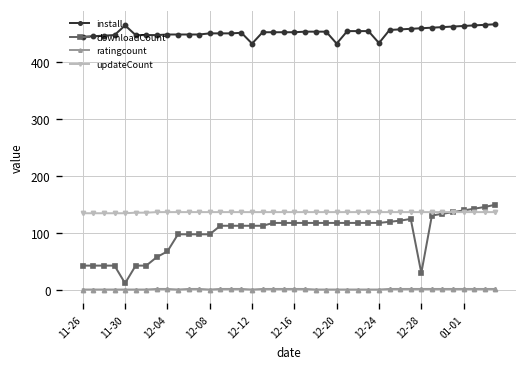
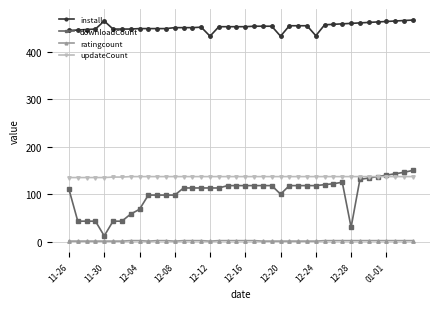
  {
    "install": {
      "11-26": 450,
      "11-30": 470,
      "12-04": 450,
      "12-08": 450,
      "12-12": 430,
      "12-16": 450,
      "12-20": 430,
      "12-24": 430,
      "12-28": 460,
      "01-01": 460
    },
    "downloadCount": {
-     "11-26": 40,
+     "11-26": 110,
      "11-30": 10,
      "12-04": 70,
      "12-08": 100,
      "12-12": 110,
      "12-16": 120,
-     "12-20": 120,
+     "12-20": 100,
      "12-24": 120,
      "12-28": 30
    }
  }
